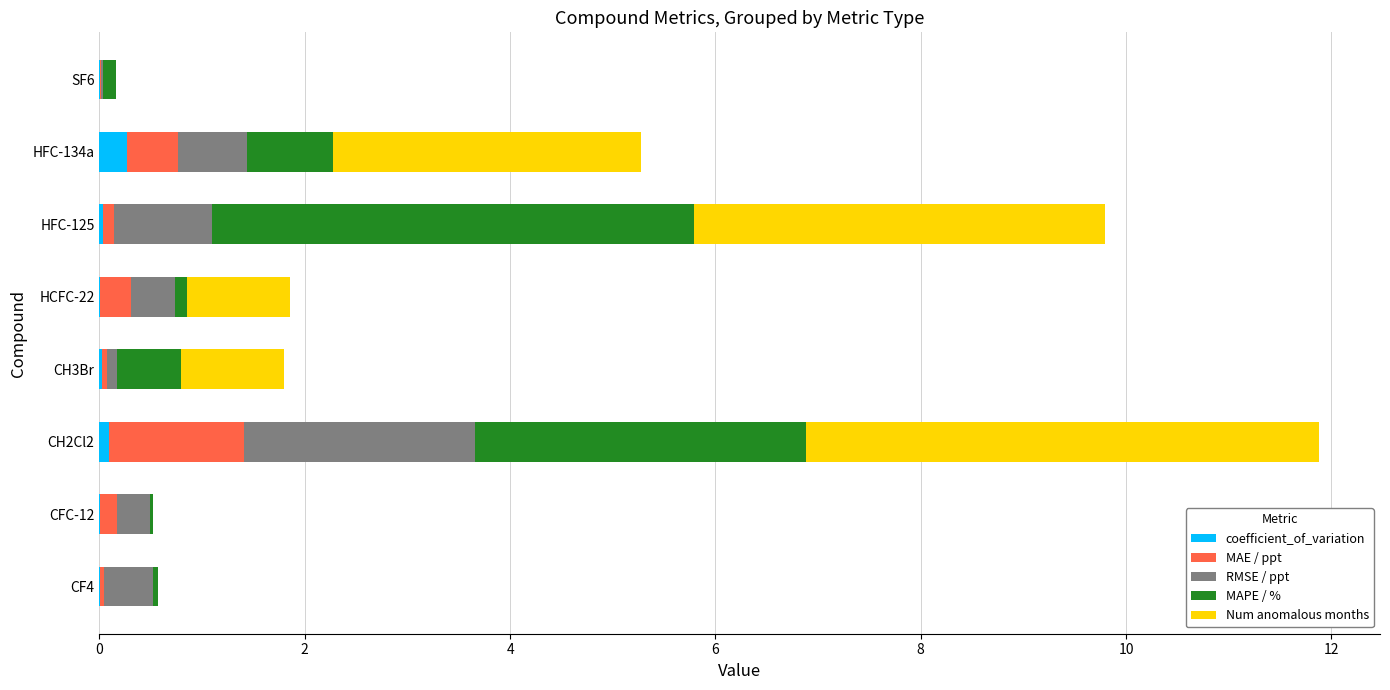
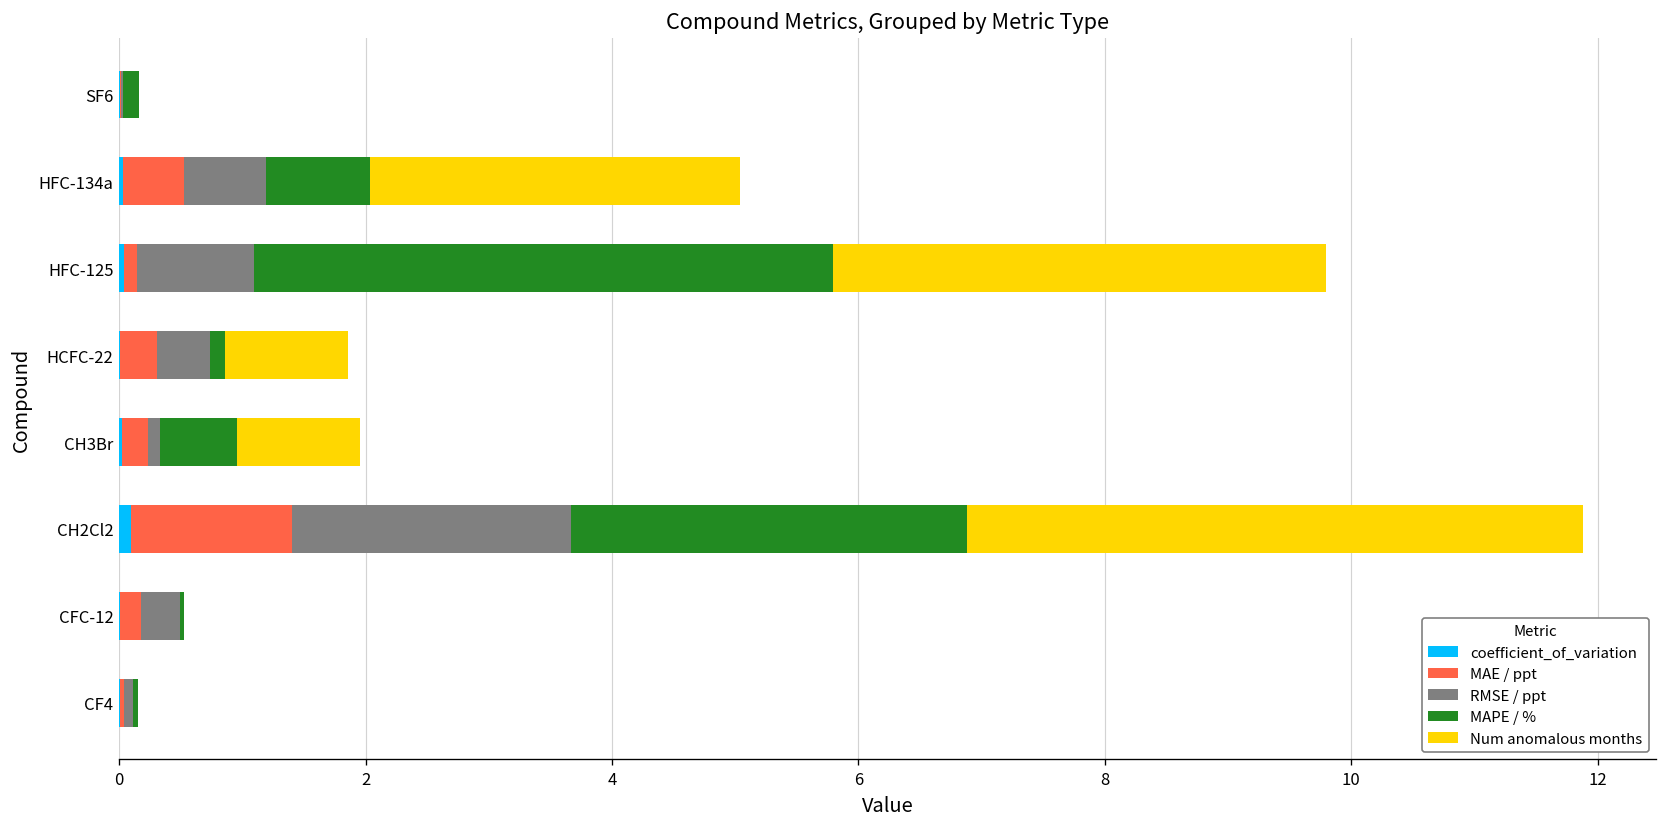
  {
    "coefficient_of_variation": {
-     "HFC-134a": 0.27,
+     "HFC-134a": 0.03,
      "HFC-125": 0.03,
      "CH2Cl2": 0.10
    },
    "MAE / ppt": {
      "HFC-134a": 0.50,
      "HFC-125": 0.11,
      "HCFC-22": 0.30,
-     "CH3Br": 0.05,
+     "CH3Br": 0.21,
      "CH2Cl2": 1.31,
      "CFC-12": 0.17,
      "CF4": 0.04
    },
    "RMSE / ppt": {
      "HFC-134a": 0.67,
      "HFC-125": 0.95,
      "HCFC-22": 0.43,
      "CH3Br": 0.10,
      "CH2Cl2": 2.26,
      "CFC-12": 0.31,
-     "CF4": 0.49
+     "CF4": 0.07
    },
    "MAPE / %": {
      "SF6": 0.13,
      "HFC-134a": 0.84,
      "HFC-125": 4.70,
      "HCFC-22": 0.12,
      "CH3Br": 0.63,
      "CH2Cl2": 3.22,
      "CFC-12": 0.03,
      "CF4": 0.04
    },
    "Num anomalous months": {
      "SF6": 0.00,
      "HFC-134a": 3.00,
      "HFC-125": 4.00,
      "HCFC-22": 1.00,
      "CH3Br": 1.00,
      "CH2Cl2": 5.00,
      "CFC-12": 0.00,
      "CF4": 0.00
    }
  }
